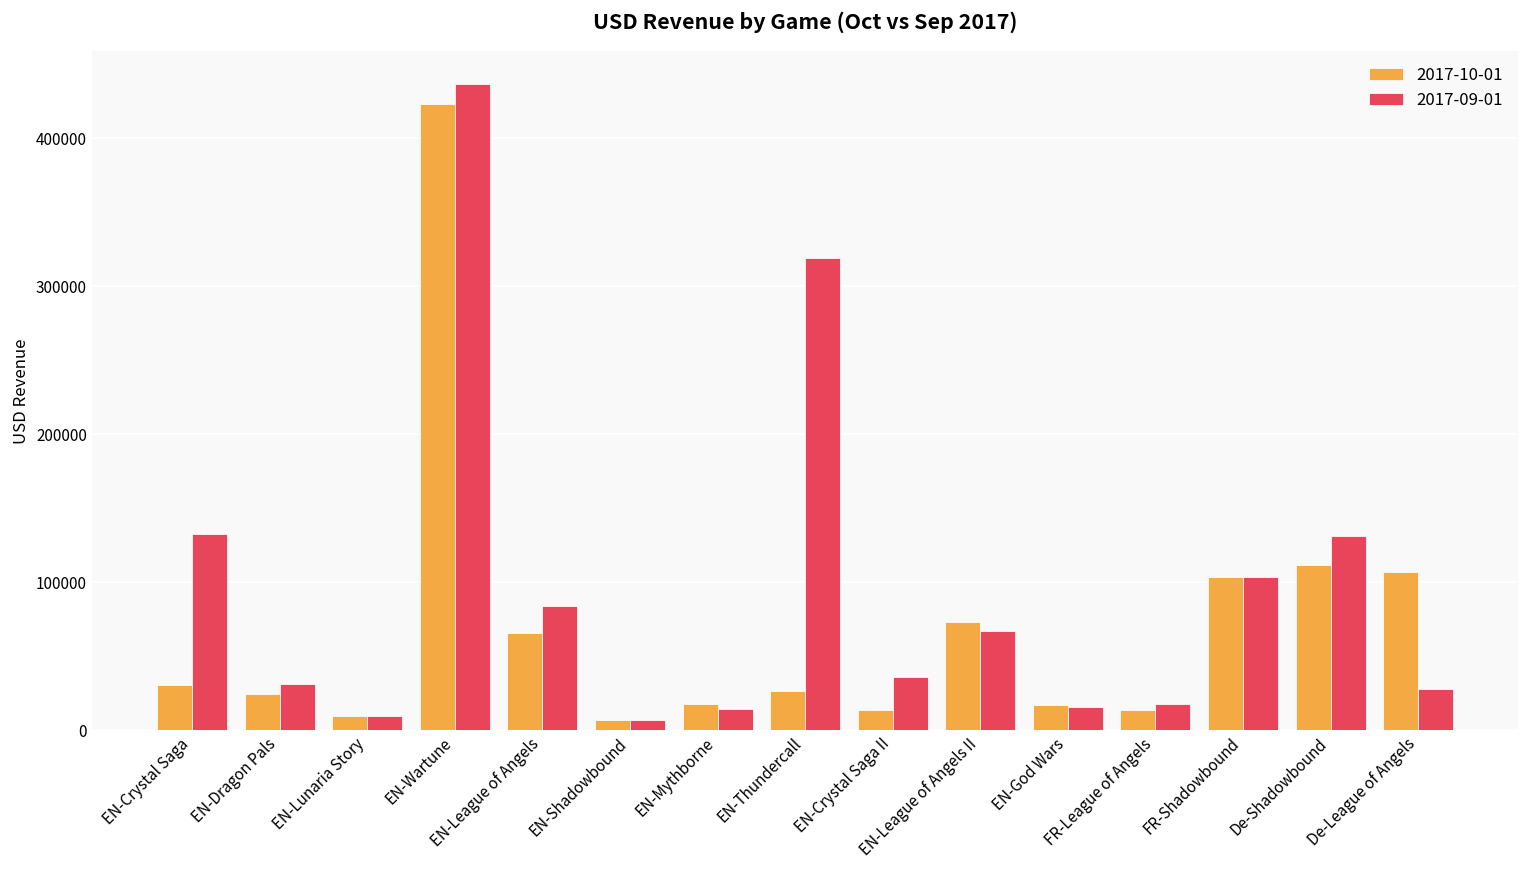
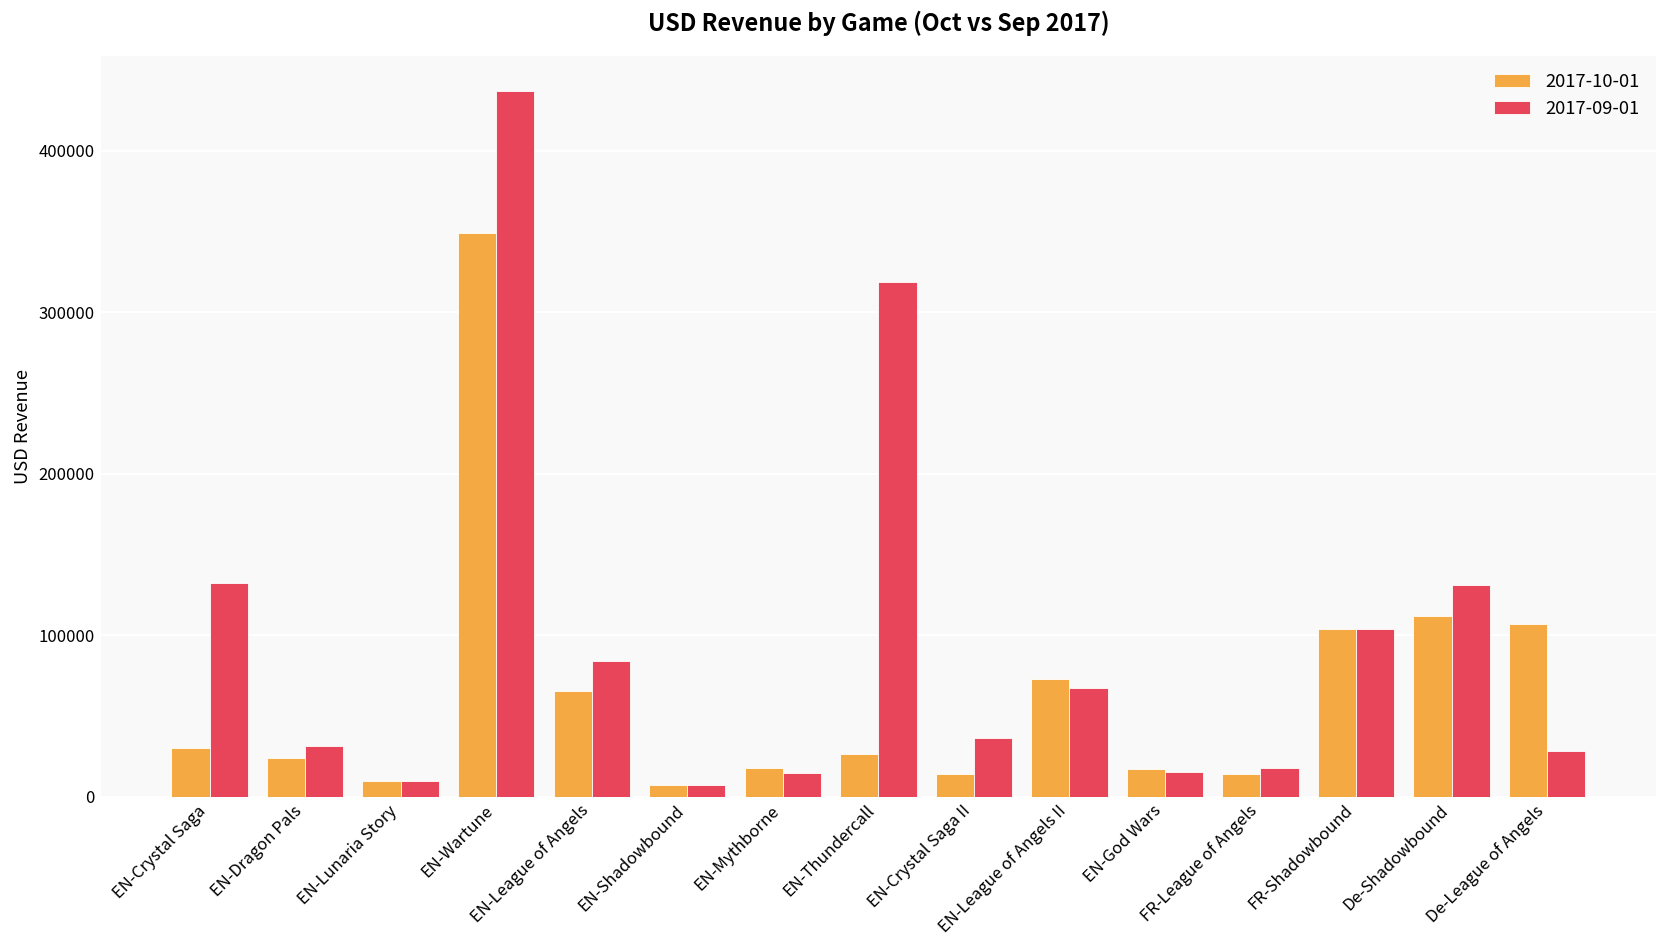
  {
    "2017-10-01": {
      "EN-Crystal Saga": 30000,
      "EN-Dragon Pals": 24000,
      "EN-Lunaria Story": 10000,
-     "EN-Wartune": 423000,
+     "EN-Wartune": 349000,
      "EN-League of Angels": 66000,
      "EN-Shadowbound": 7000,
      "EN-Mythborne": 18000,
      "EN-Thundercall": 26000,
      "EN-Crystal Saga II": 14000,
      "EN-League of Angels II": 73000,
      "EN-God Wars": 17000,
      "FR-League of Angels": 14000,
      "FR-Shadowbound": 104000,
      "De-Shadowbound": 112000,
      "De-League of Angels": 107000
    },
    "2017-09-01": {
      "EN-Crystal Saga": 132000,
      "EN-Dragon Pals": 31000,
      "EN-Lunaria Story": 10000,
      "EN-Wartune": 437000,
      "EN-League of Angels": 84000,
      "EN-Shadowbound": 7000,
      "EN-Mythborne": 15000,
      "EN-Thundercall": 319000,
      "EN-Crystal Saga II": 36000,
      "EN-League of Angels II": 67000,
      "EN-God Wars": 15000,
      "FR-League of Angels": 17000,
      "FR-Shadowbound": 104000,
      "De-Shadowbound": 131000,
      "De-League of Angels": 28000
    }
  }
